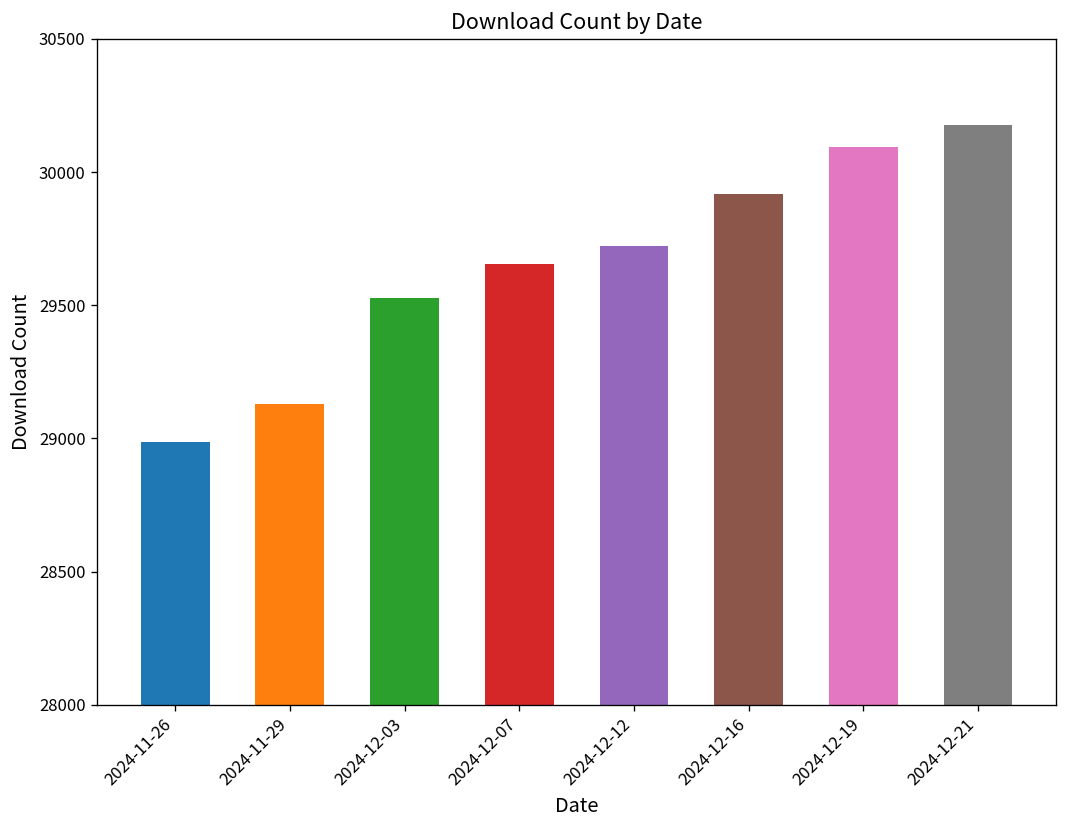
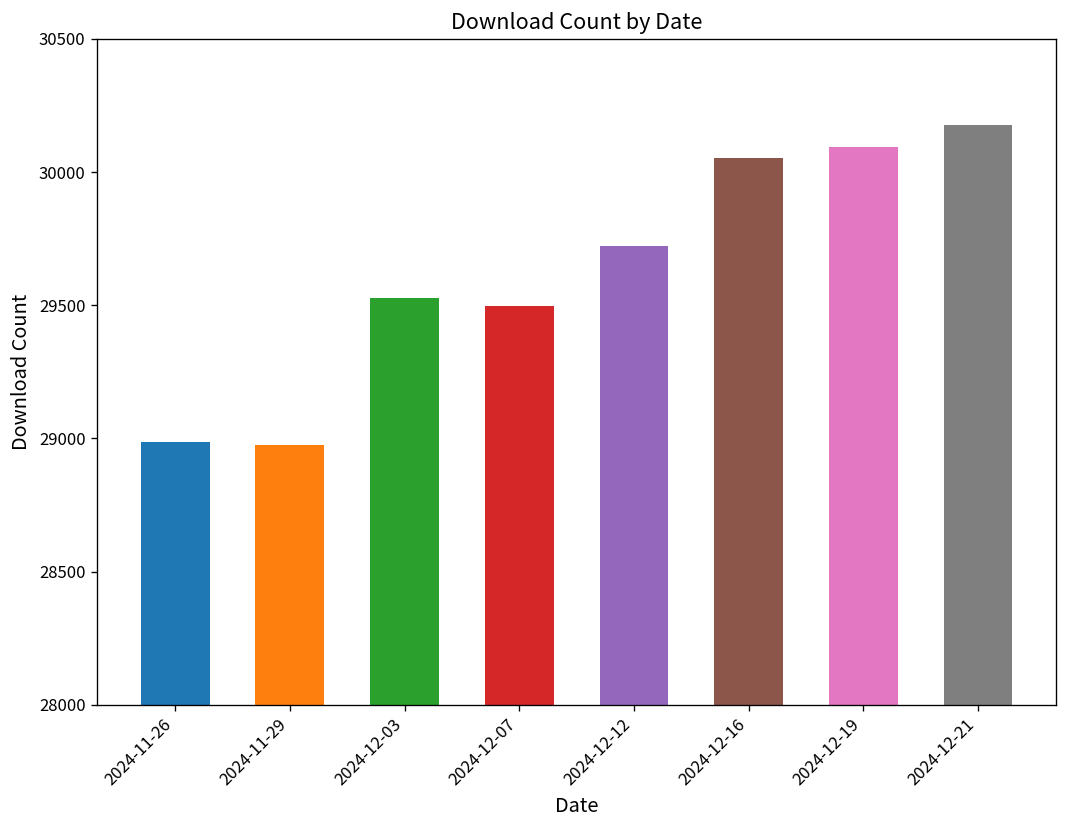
  {
    "2024-11-26": 28990,
-   "2024-11-29": 29130,
+   "2024-11-29": 28970,
    "2024-12-03": 29530,
-   "2024-12-07": 29660,
+   "2024-12-07": 29500,
    "2024-12-12": 29720,
-   "2024-12-16": 29920,
+   "2024-12-16": 30050,
    "2024-12-19": 30090,
    "2024-12-21": 30180
  }
